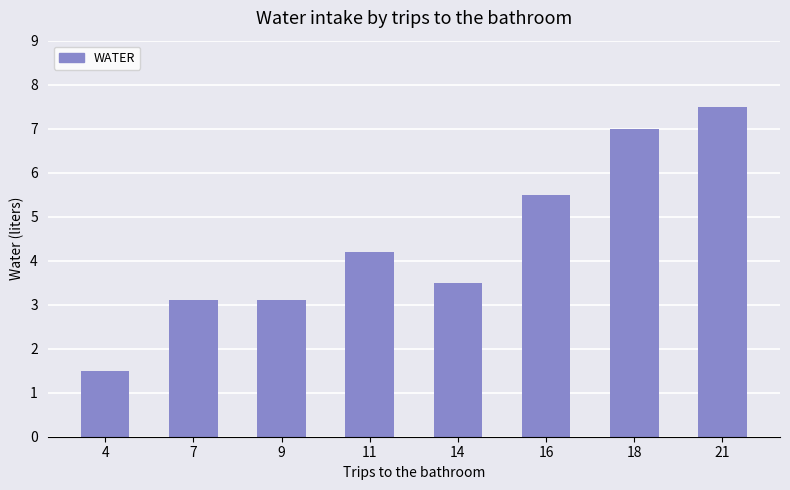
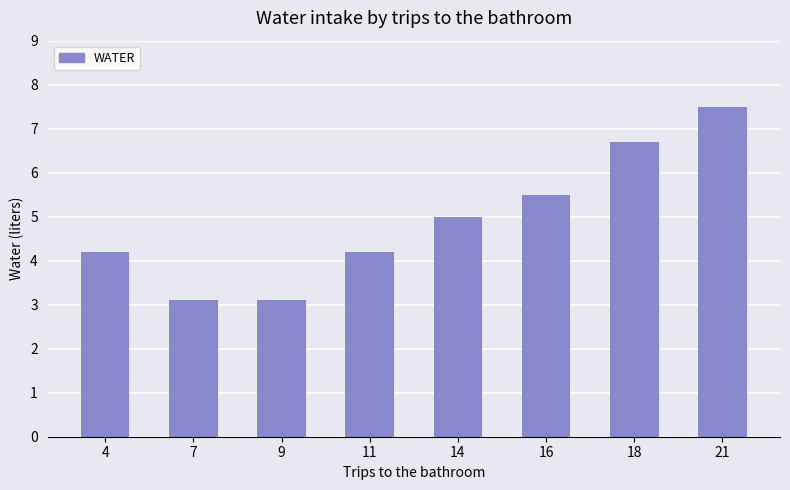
  {
-   "4": 1.5,
+   "4": 4.2,
    "7": 3.1,
    "9": 3.1,
    "11": 4.2,
-   "14": 3.5,
+   "14": 5.0,
    "16": 5.5,
-   "18": 7.0,
+   "18": 6.7,
    "21": 7.5
  }
